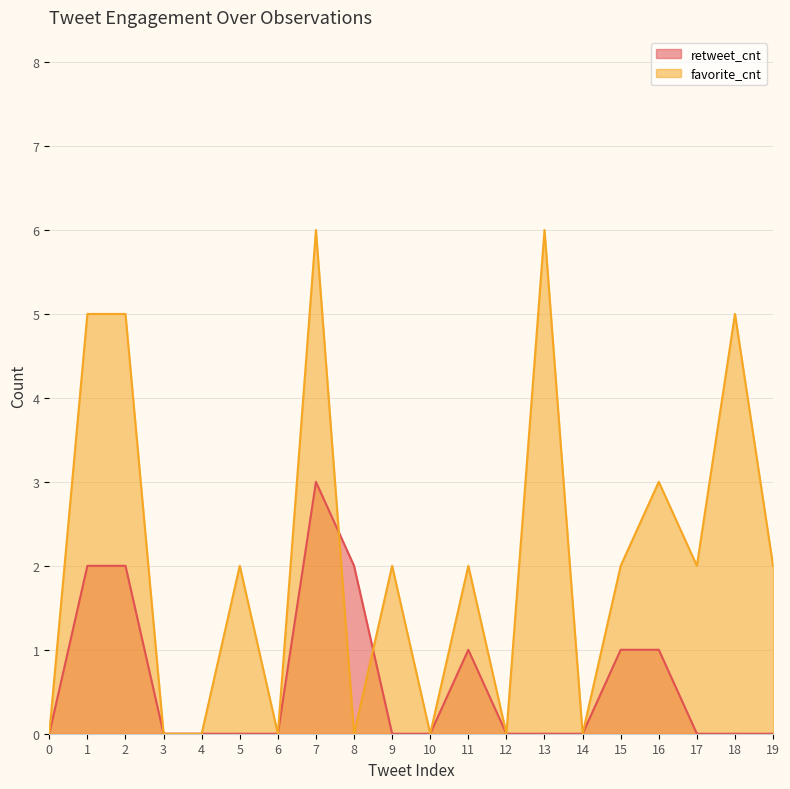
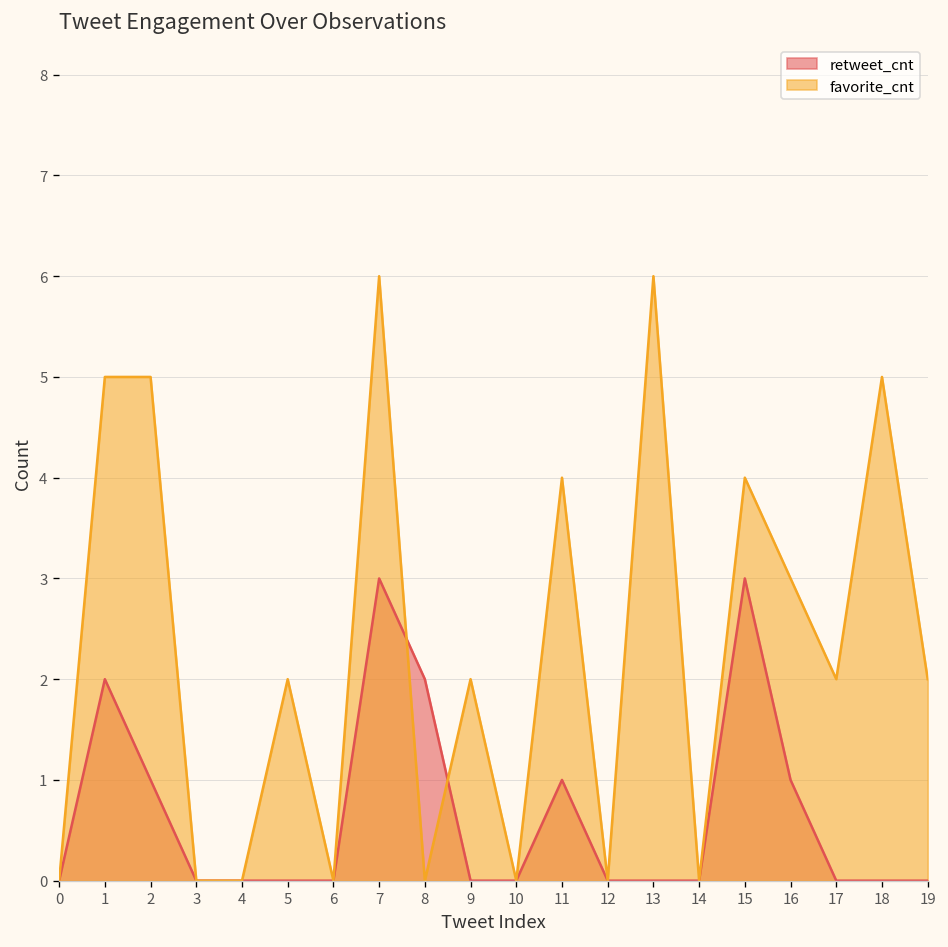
  {
    "retweet_cnt": {
      "1": 2,
-     "2": 2,
+     "2": 1,
      "5": 0,
      "7": 3,
      "8": 2,
      "9": 0,
      "11": 1,
      "13": 0,
-     "15": 1,
+     "15": 3,
      "16": 1,
      "17": 0,
      "18": 0,
      "19": 0
    },
    "favorite_cnt": {
      "1": 5,
      "2": 5,
      "5": 2,
      "7": 6,
      "8": 0,
      "9": 2,
-     "11": 2,
+     "11": 4,
      "13": 6,
-     "15": 2,
+     "15": 4,
      "16": 3,
      "17": 2,
      "18": 5,
      "19": 2
    }
  }
